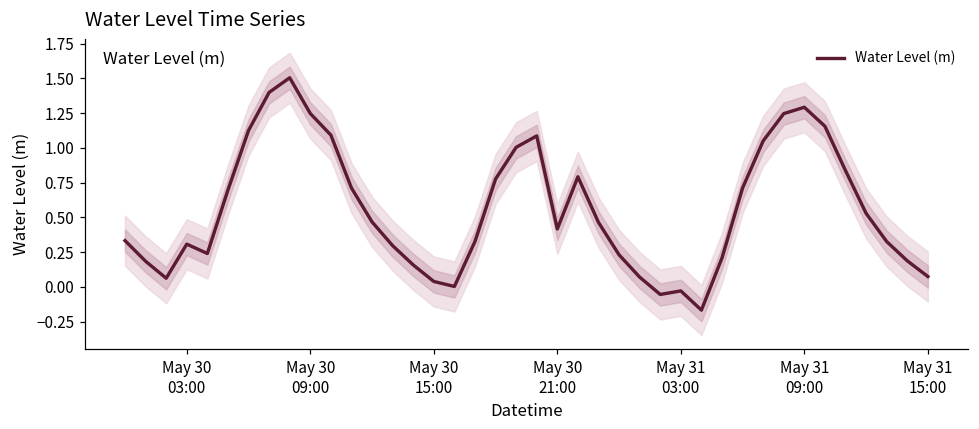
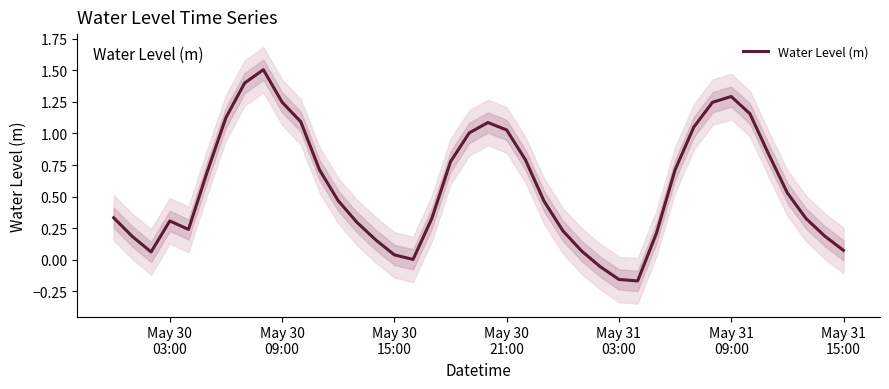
  {
    "Water Level (m)": {
      "May 30 03:00": 0.31,
      "May 30 09:00": 1.25,
      "May 30 15:00": 0.04,
-     "May 30 21:00": 0.42,
-     "May 31 03:00": -0.03,
+     "May 30 21:00": 1.03,
+     "May 31 03:00": -0.16,
      "May 31 09:00": 1.29,
      "May 31 15:00": 0.07
    }
  }
